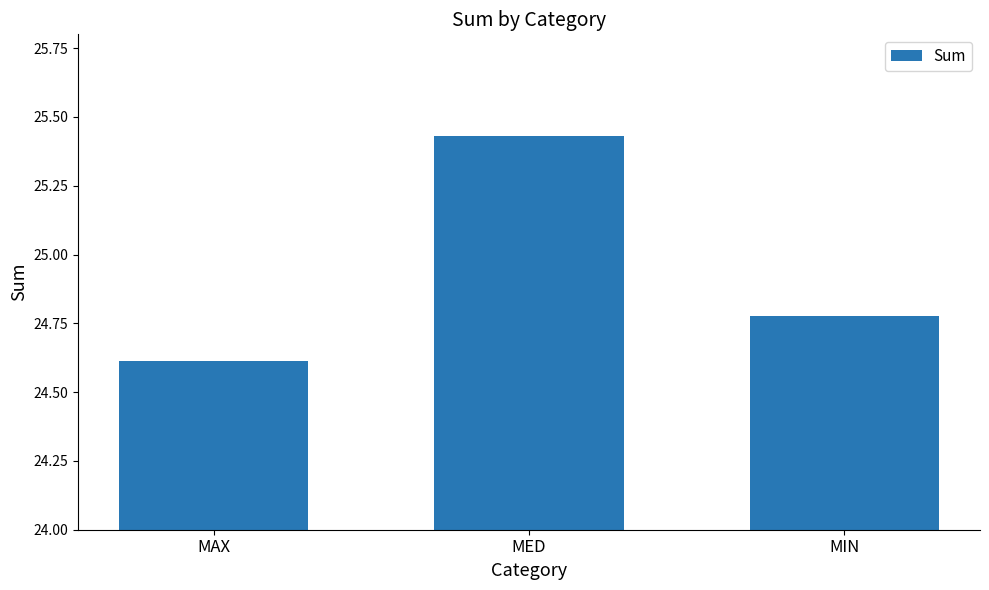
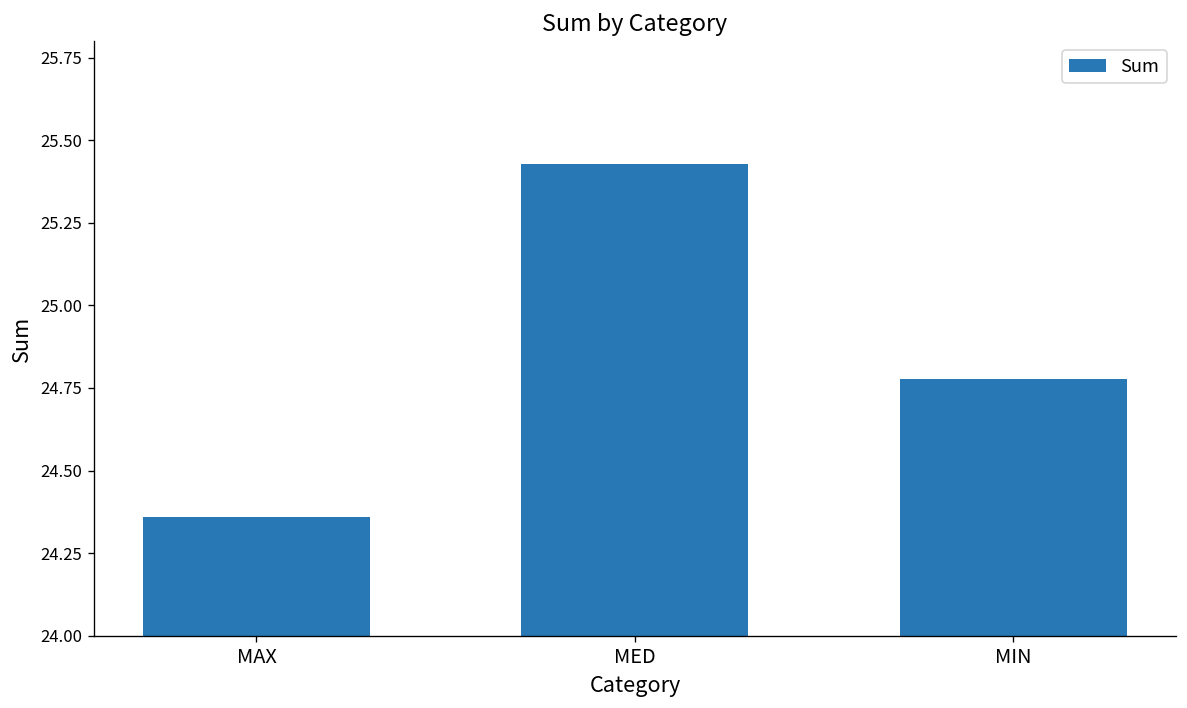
  {
-   "MAX": 24.61,
+   "MAX": 24.36,
    "MED": 25.43,
    "MIN": 24.78
  }
